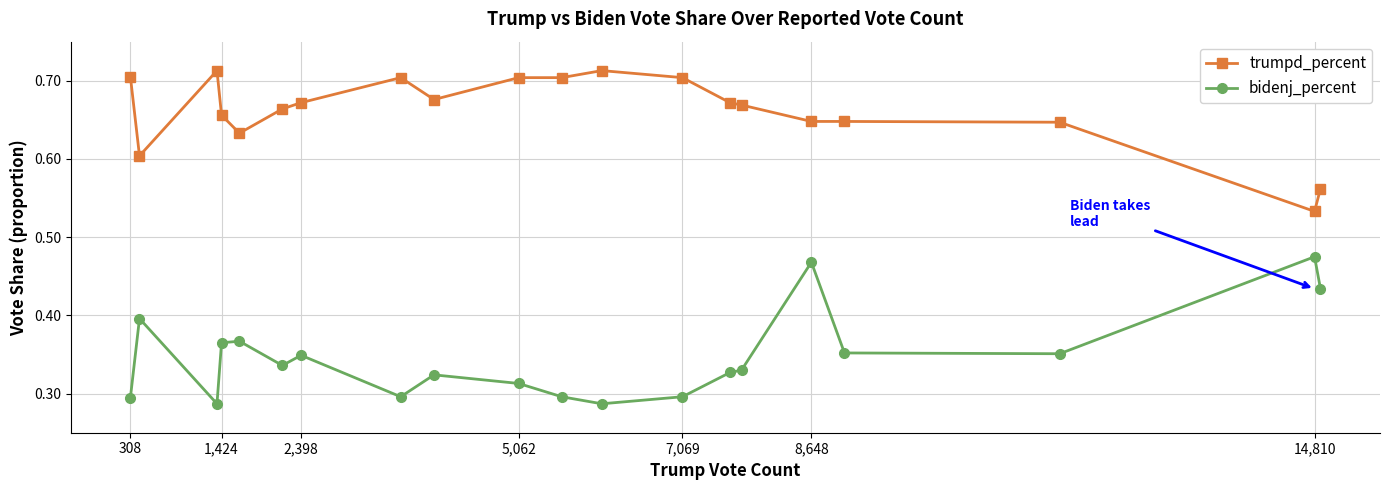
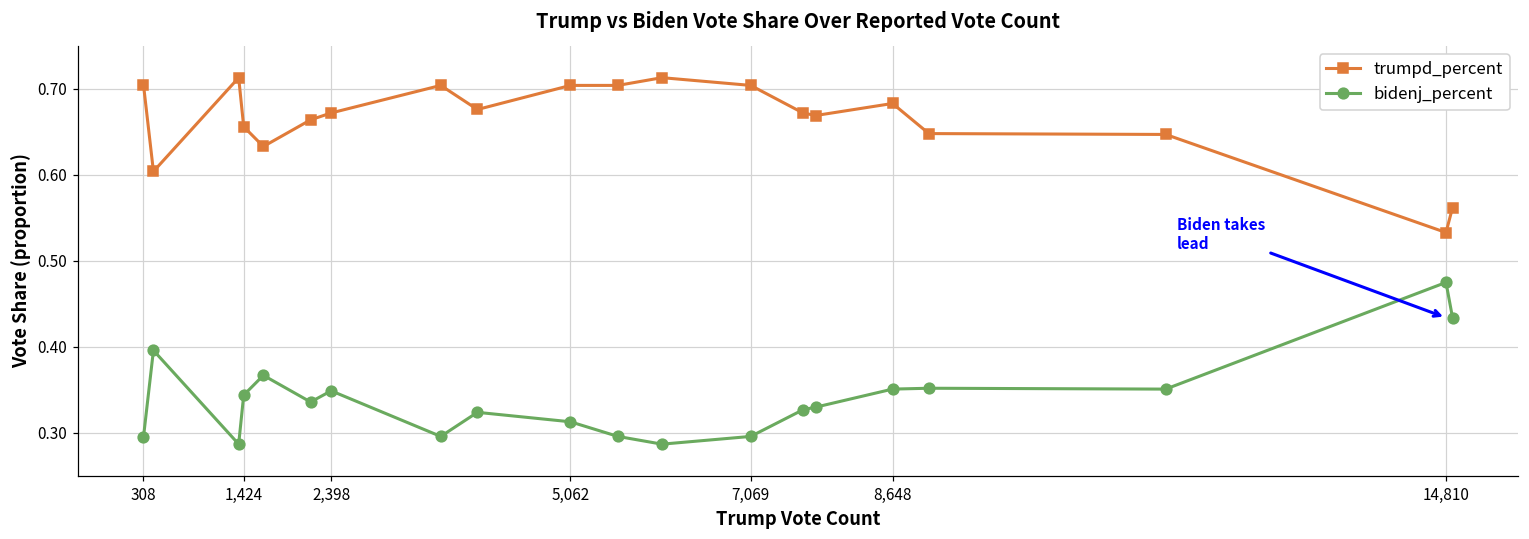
  {
    "trumpd_percent": {
      "308": 0.71,
      "1,424": 0.66,
      "2,398": 0.67,
      "5,062": 0.70,
      "7,069": 0.70,
-     "8,648": 0.65,
+     "8,648": 0.68,
      "14,810": 0.53
    },
    "bidenj_percent": {
      "308": 0.30,
-     "1,424": 0.37,
+     "1,424": 0.34,
      "2,398": 0.35,
      "5,062": 0.31,
      "7,069": 0.30,
-     "8,648": 0.47,
+     "8,648": 0.35,
      "14,810": 0.48
    }
  }
